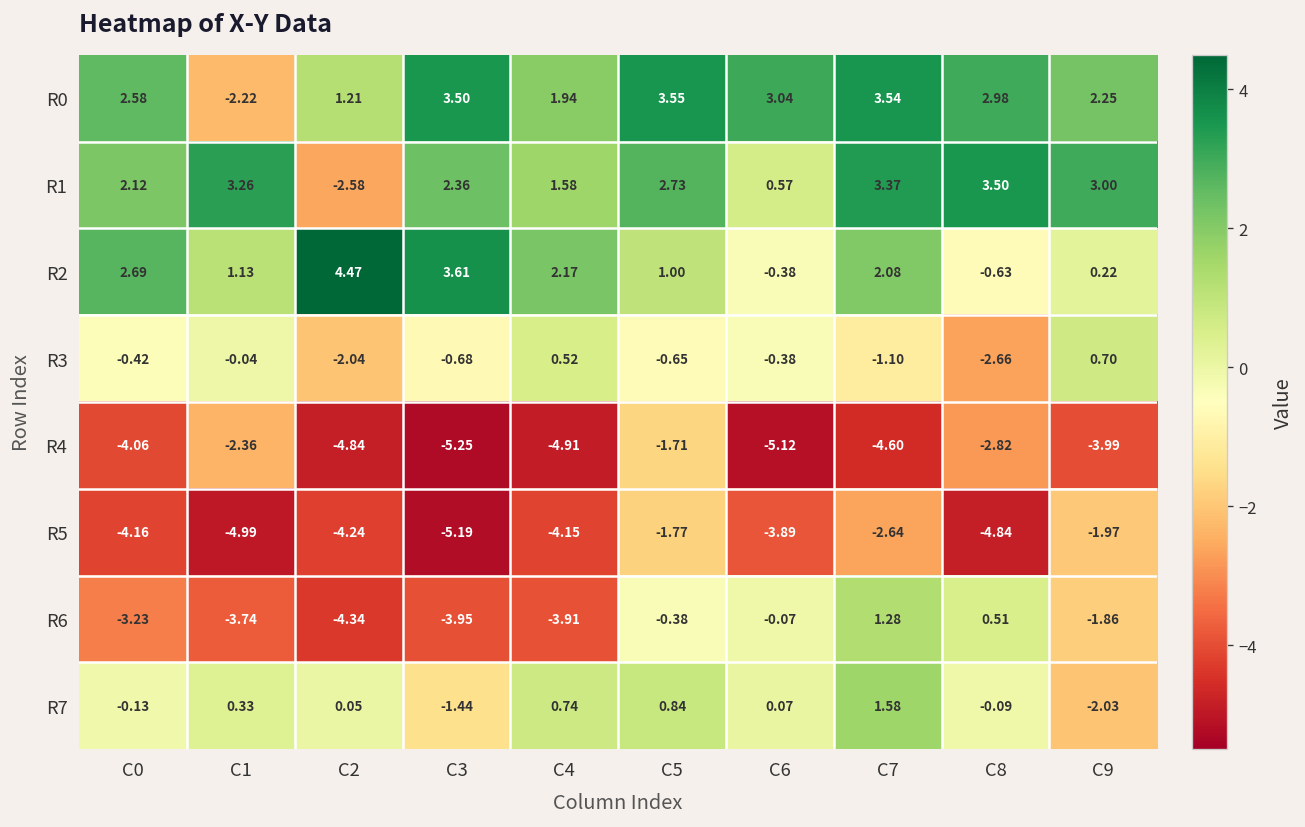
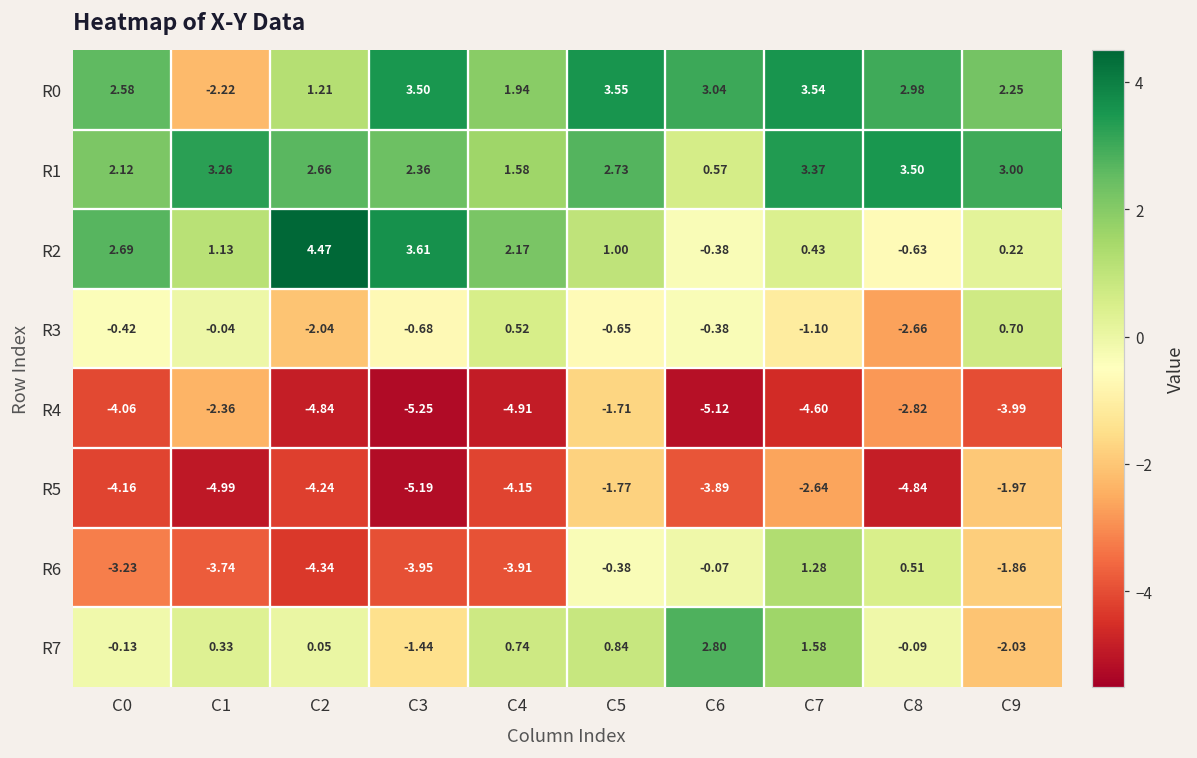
  {
    "R0": {
      "C0": 2.58,
      "C1": -2.22,
      "C2": 1.21,
      "C3": 3.50,
      "C4": 1.94,
      "C5": 3.55,
      "C6": 3.04,
      "C7": 3.54,
      "C8": 2.98,
      "C9": 2.25
    },
    "R1": {
      "C0": 2.12,
      "C1": 3.26,
-     "C2": -2.58,
+     "C2": 2.66,
      "C3": 2.36,
      "C4": 1.58,
      "C5": 2.73,
      "C6": 0.57,
      "C7": 3.37,
      "C8": 3.50,
      "C9": 3.00
    },
    "R2": {
      "C0": 2.69,
      "C1": 1.13,
      "C2": 4.47,
      "C3": 3.61,
      "C4": 2.17,
      "C5": 1.00,
      "C6": -0.38,
-     "C7": 2.08,
+     "C7": 0.43,
      "C8": -0.63,
      "C9": 0.22
    },
    "R3": {
      "C0": -0.42,
      "C1": -0.04,
      "C2": -2.04,
      "C3": -0.68,
      "C4": 0.52,
      "C5": -0.65,
      "C6": -0.38,
      "C7": -1.10,
      "C8": -2.66,
      "C9": 0.70
    },
    "R4": {
      "C0": -4.06,
      "C1": -2.36,
      "C2": -4.84,
      "C3": -5.25,
      "C4": -4.91,
      "C5": -1.71,
      "C6": -5.12,
      "C7": -4.60,
      "C8": -2.82,
      "C9": -3.99
    },
    "R5": {
      "C0": -4.16,
      "C1": -4.99,
      "C2": -4.24,
      "C3": -5.19,
      "C4": -4.15,
      "C5": -1.77,
      "C6": -3.89,
      "C7": -2.64,
      "C8": -4.84,
      "C9": -1.97
    },
    "R6": {
      "C0": -3.23,
      "C1": -3.74,
      "C2": -4.34,
      "C3": -3.95,
      "C4": -3.91,
      "C5": -0.38,
      "C6": -0.07,
      "C7": 1.28,
      "C8": 0.51,
      "C9": -1.86
    },
    "R7": {
      "C0": -0.13,
      "C1": 0.33,
      "C2": 0.05,
      "C3": -1.44,
      "C4": 0.74,
      "C5": 0.84,
-     "C6": 0.07,
+     "C6": 2.80,
      "C7": 1.58,
      "C8": -0.09,
      "C9": -2.03
    }
  }
